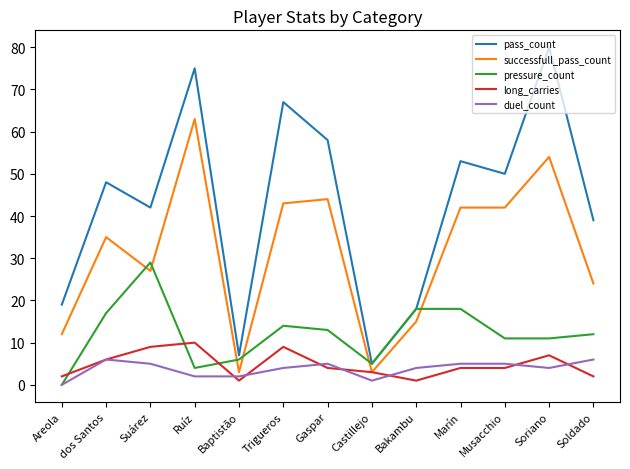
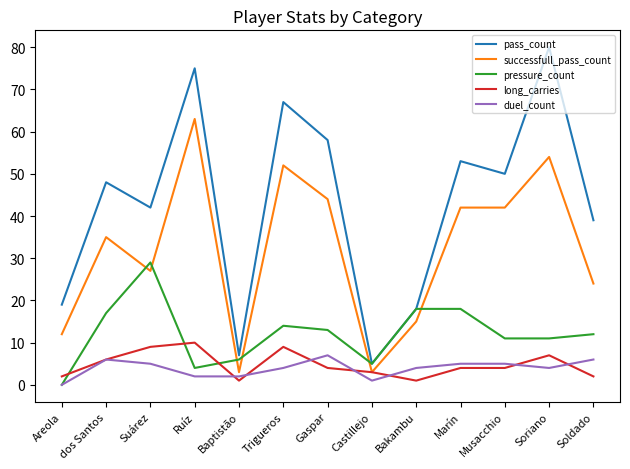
  {
    "pass_count": {
      "Areola": 19,
      "dos Santos": 48,
      "Suárez": 42,
      "Ruíz": 75,
      "Baptistão": 7,
      "Trigueros": 67,
      "Gaspar": 58,
      "Marín": 53,
      "Musacchio": 50,
      "Soldado": 39
    },
    "successfull_pass_count": {
      "Areola": 12,
      "dos Santos": 35,
      "Suárez": 27,
      "Ruíz": 63,
      "Baptistão": 3,
-     "Trigueros": 43,
+     "Trigueros": 52,
      "Gaspar": 44,
      "Bakambu": 15,
      "Marín": 42,
      "Musacchio": 42,
      "Soriano": 54,
      "Soldado": 24
    },
    "pressure_count": {
      "dos Santos": 17,
      "Suárez": 29,
      "Ruíz": 4,
      "Baptistão": 6,
      "Trigueros": 14,
      "Gaspar": 13,
      "Marín": 18,
      "Musacchio": 11,
      "Soriano": 11,
      "Soldado": 12
    },
    "long_carries": {
      "Areola": 2,
      "Suárez": 9,
      "Ruíz": 10,
      "Baptistão": 1,
      "Trigueros": 9,
      "Gaspar": 4,
      "Bakambu": 1,
      "Marín": 4,
      "Musacchio": 4,
      "Soriano": 7,
      "Soldado": 2
    },
    "duel_count": {
      "Suárez": 5,
      "Ruíz": 2,
      "Baptistão": 2,
      "Trigueros": 4,
-     "Gaspar": 5,
+     "Gaspar": 7,
      "Castillejo": 1,
      "Bakambu": 4,
      "Marín": 5,
      "Musacchio": 5,
      "Soriano": 4,
      "Soldado": 6
    }
  }
